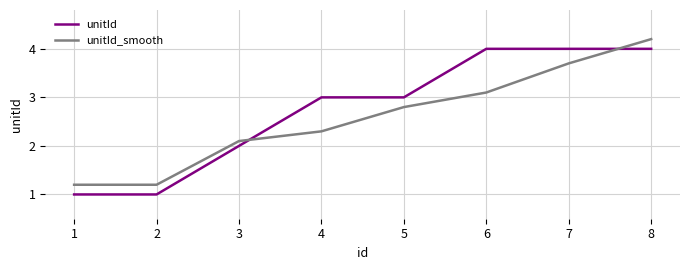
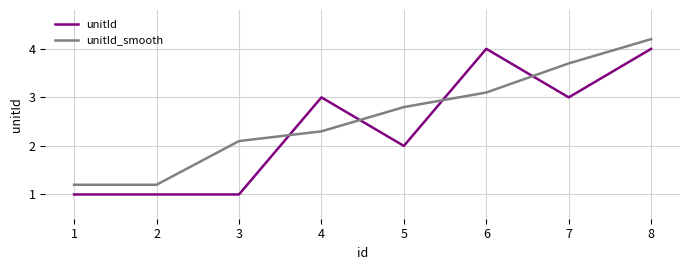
  {
    "unitId": {
      "1": 1,
      "2": 1,
-     "3": 2,
+     "3": 1,
      "4": 3,
-     "5": 3,
+     "5": 2,
      "6": 4,
-     "7": 4,
+     "7": 3,
      "8": 4
    },
    "unitId_smooth": {
      "1": 1.2,
      "2": 1.2,
      "3": 2.1,
      "4": 2.3,
      "5": 2.8,
      "6": 3.1,
      "7": 3.7,
      "8": 4.2
    }
  }
